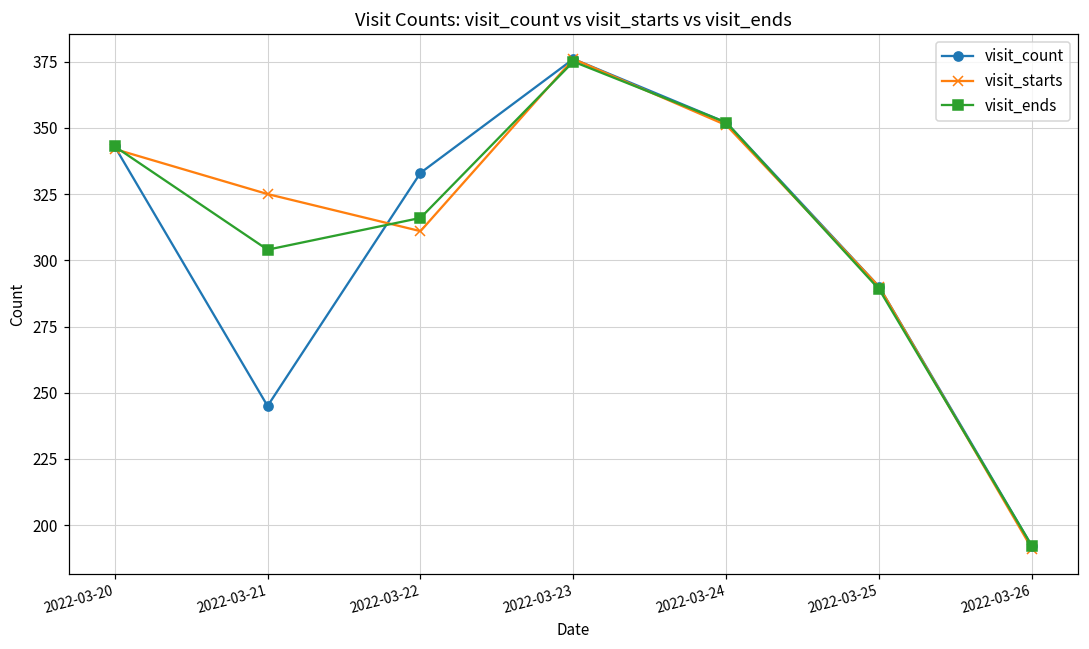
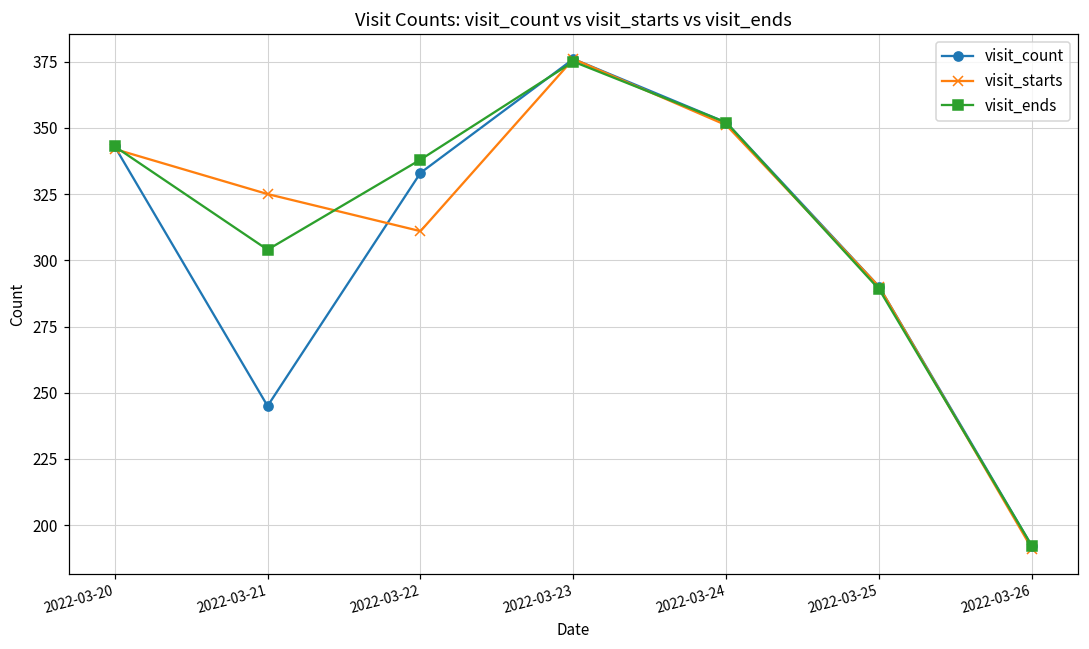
  {
    "visit_count": {
      "2022-03-21": 245,
      "2022-03-22": 333
    },
    "visit_starts": {
      "2022-03-21": 325,
      "2022-03-22": 311
    },
    "visit_ends": {
      "2022-03-21": 304,
-     "2022-03-22": 316
+     "2022-03-22": 338
    }
  }
